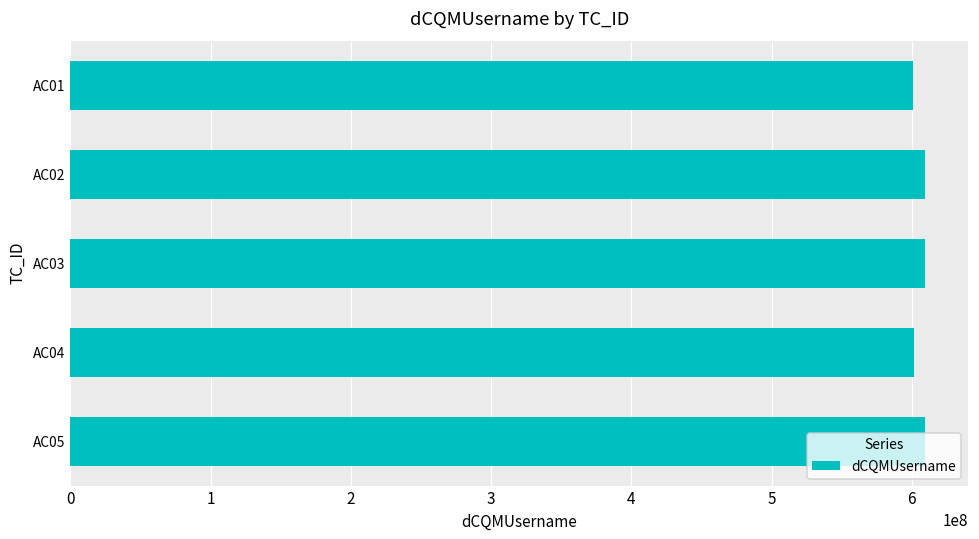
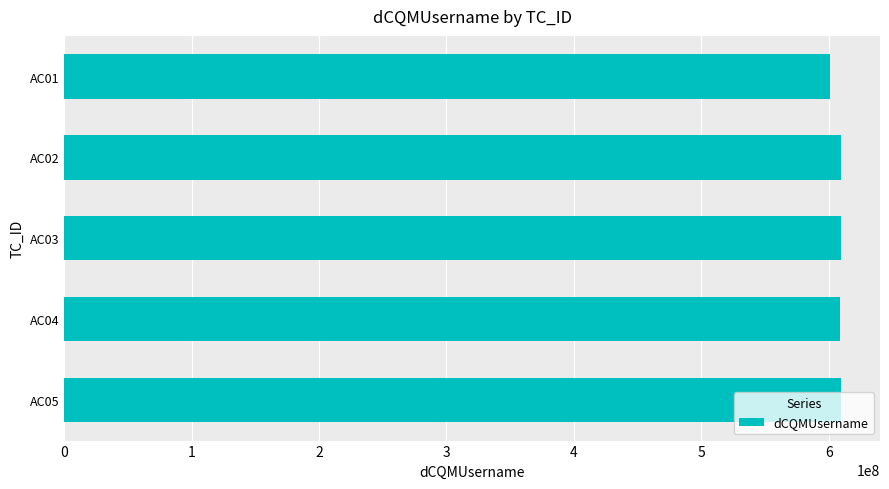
  {
    "AC01": 601000000,
    "AC02": 610000000,
    "AC03": 609000000,
-   "AC04": 602000000
+   "AC04": 609000000
  }
